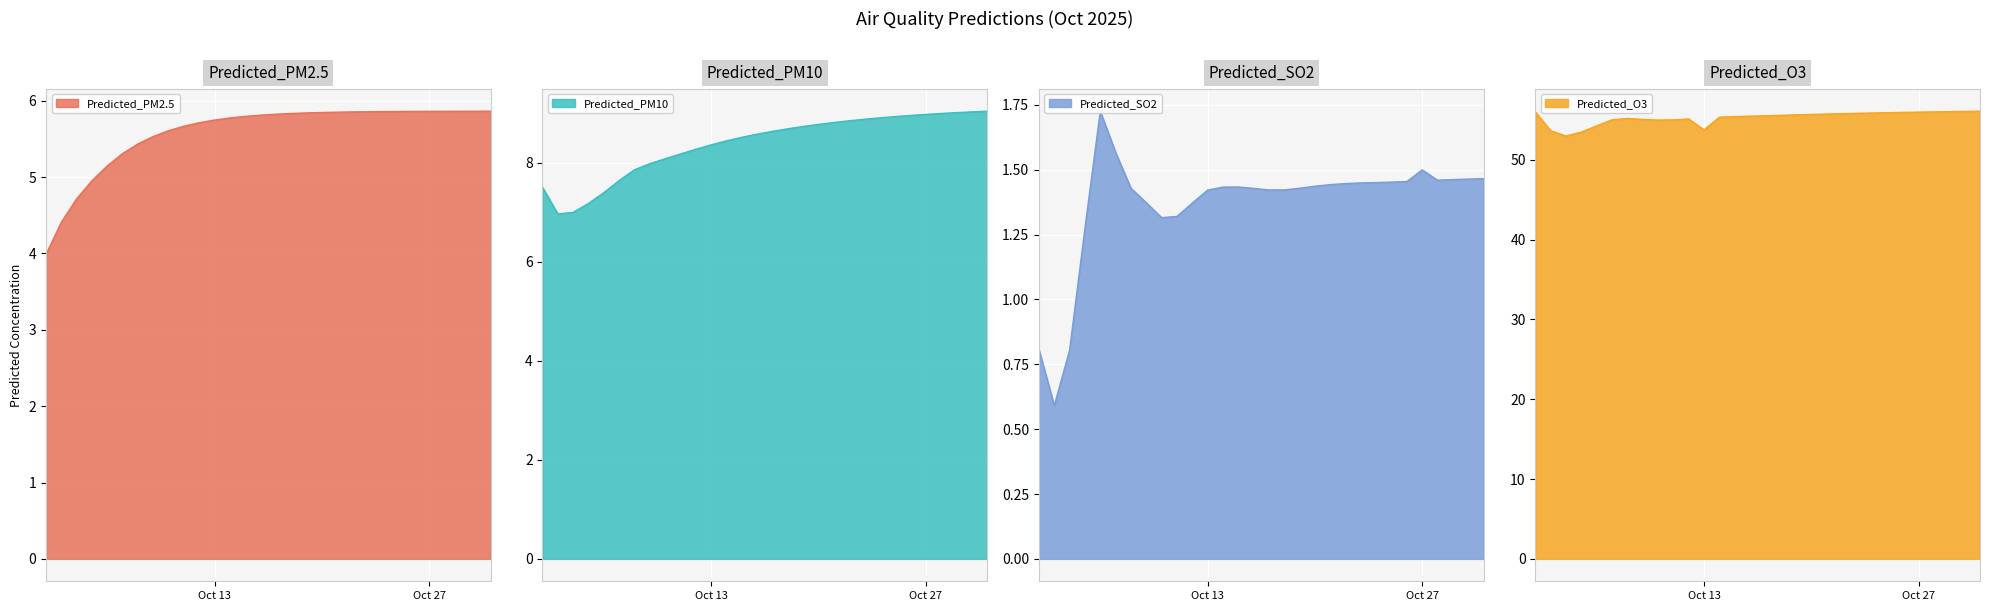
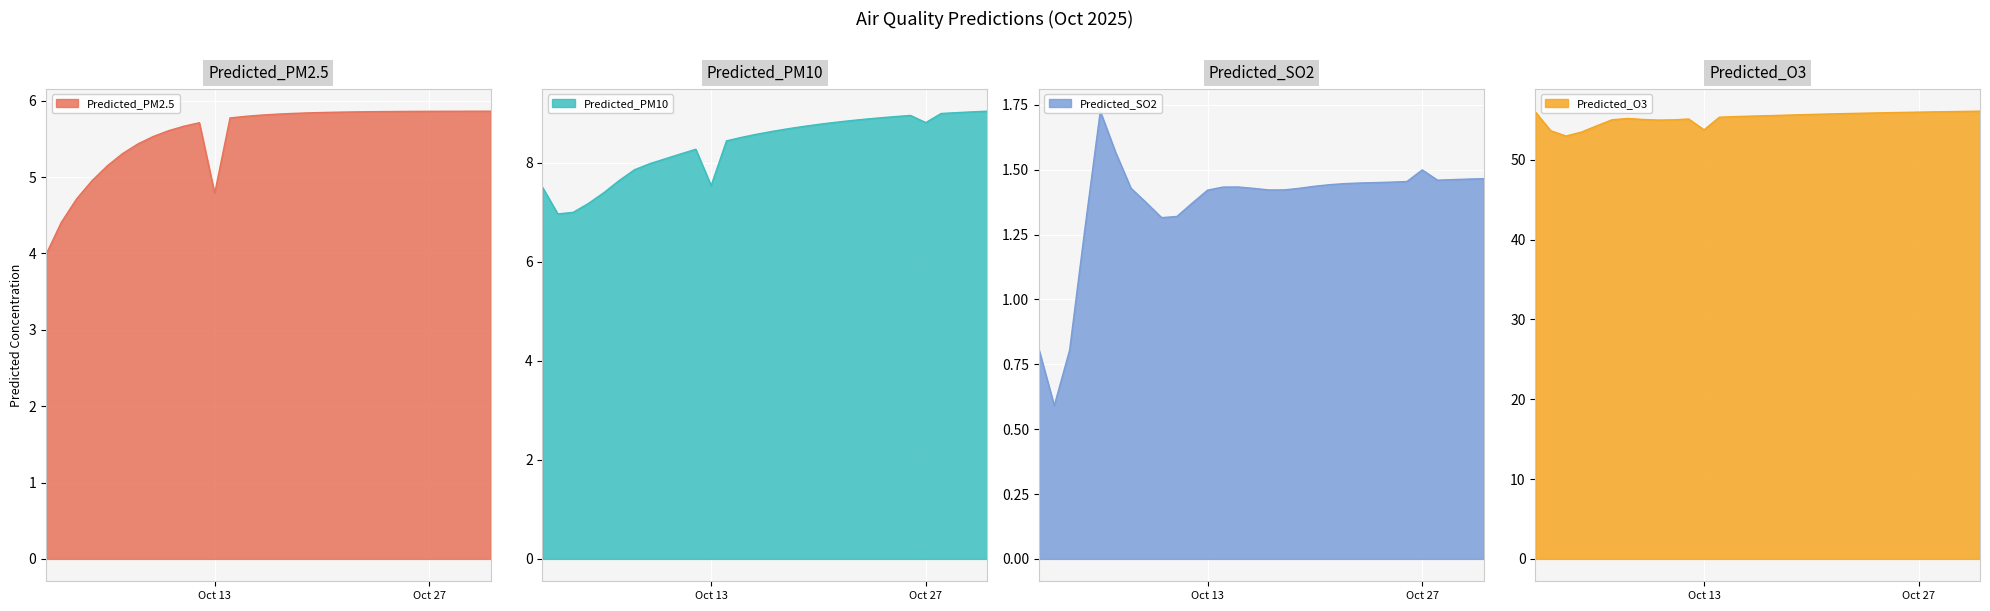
  {
    "Predicted_PM2.5": {
-     "Oct 13": 5.7,
+     "Oct 13": 4.8,
      "Oct 27": 5.9
    },
    "Predicted_PM10": {
-     "Oct 13": 8.4,
-     "Oct 27": 9.0
+     "Oct 13": 7.5,
+     "Oct 27": 8.8
    },
    "Predicted_SO2": {
      "Oct 13": 1.42,
      "Oct 27": 1.50
    },
    "Predicted_O3": {
      "Oct 13": 54,
      "Oct 27": 56
    }
  }
